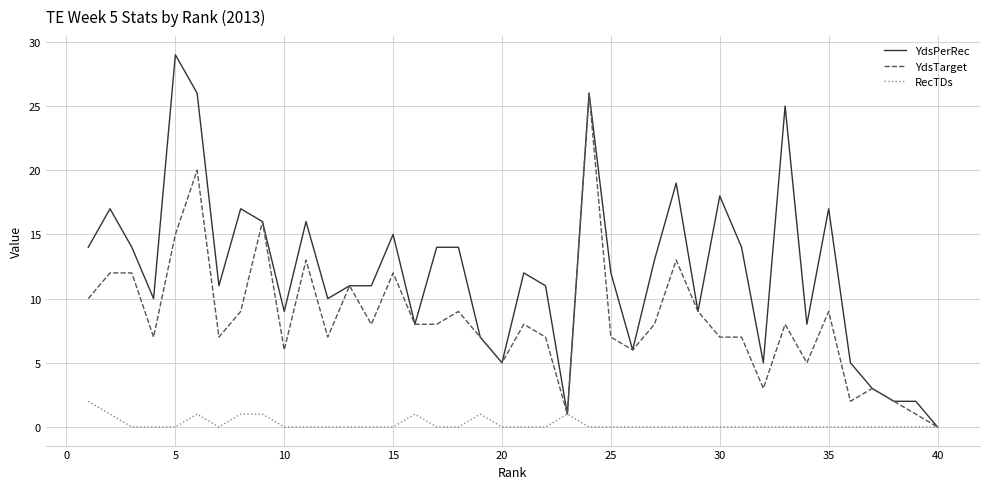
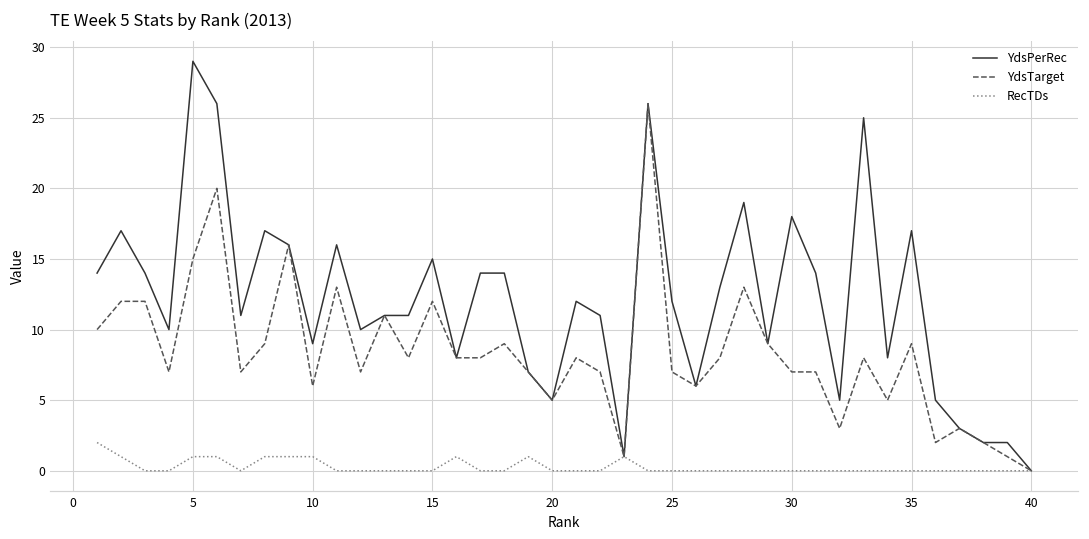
  {
    "RecTDs": {
-     "5": 0,
-     "10": 0,
+     "5": 1,
+     "10": 1,
      "15": 0,
      "20": 0,
      "25": 0,
      "30": 0,
      "35": 0
    }
  }
